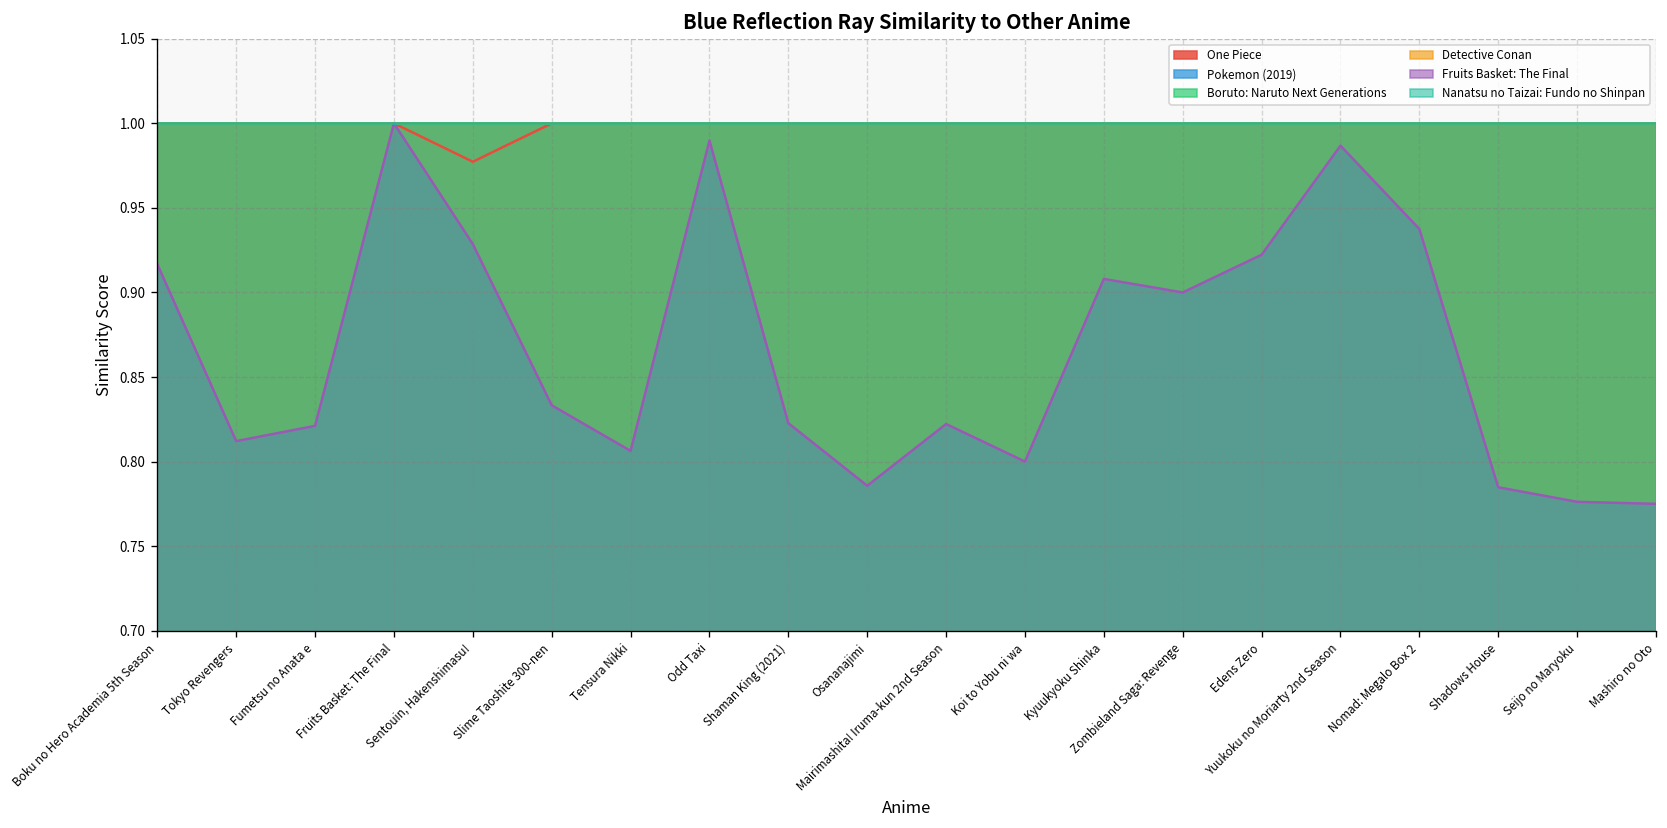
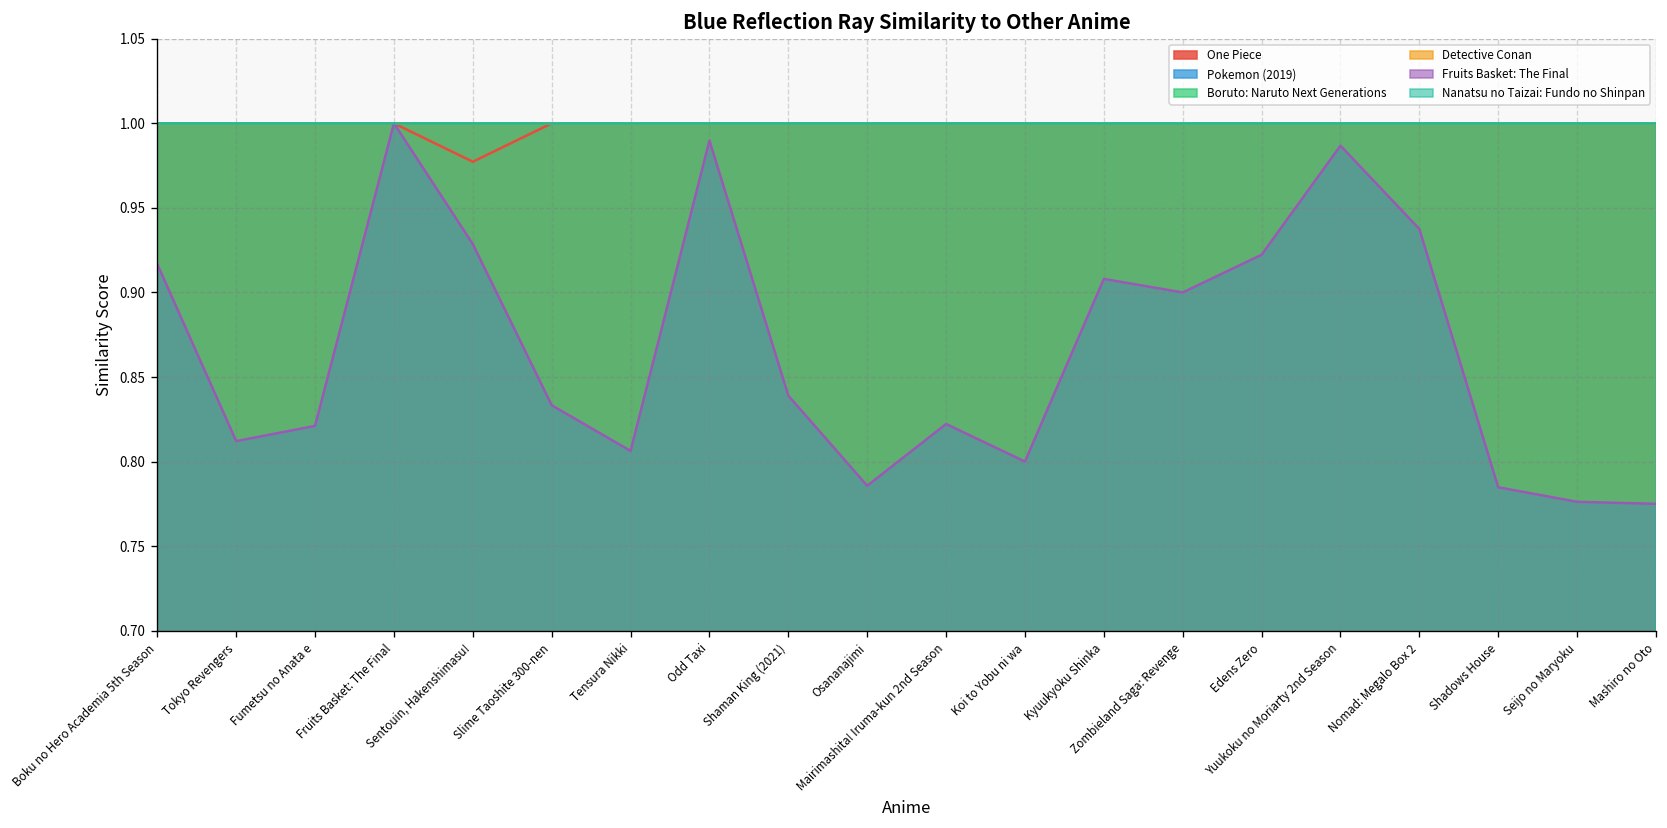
  {
    "One Piece": {
      "Sentouin, Hakenshimasu!": 0.977
    },
    "Nanatsu no Taizai: Fundo no Shinpan": {
      "Sentouin, Hakenshimasu!": 1.000
    },
    "Fruits Basket: The Final": {
      "Boku no Hero Academia 5th Season": 0.917,
      "Tokyo Revengers": 0.812,
      "Fumetsu no Anata e": 0.821,
      "Sentouin, Hakenshimasu!": 0.929,
      "Slime Taoshite 300-nen": 0.833,
      "Tensura Nikki": 0.806,
      "Odd Taxi": 0.990,
-     "Shaman King (2021)": 0.823,
+     "Shaman King (2021)": 0.839,
      "Osananajimi": 0.786,
      "Mairimashita! Iruma-kun 2nd Season": 0.822,
      "Koi to Yobu ni wa": 0.800,
      "Kyuukyoku Shinka": 0.908,
      "Zombieland Saga: Revenge": 0.900,
      "Edens Zero": 0.922,
      "Yuukoku no Moriarty 2nd Season": 0.987,
      "Nomad: Megalo Box 2": 0.938,
      "Shadows House": 0.785,
      "Seijo no Maryoku": 0.776,
      "Mashiro no Oto": 0.775
    }
  }
